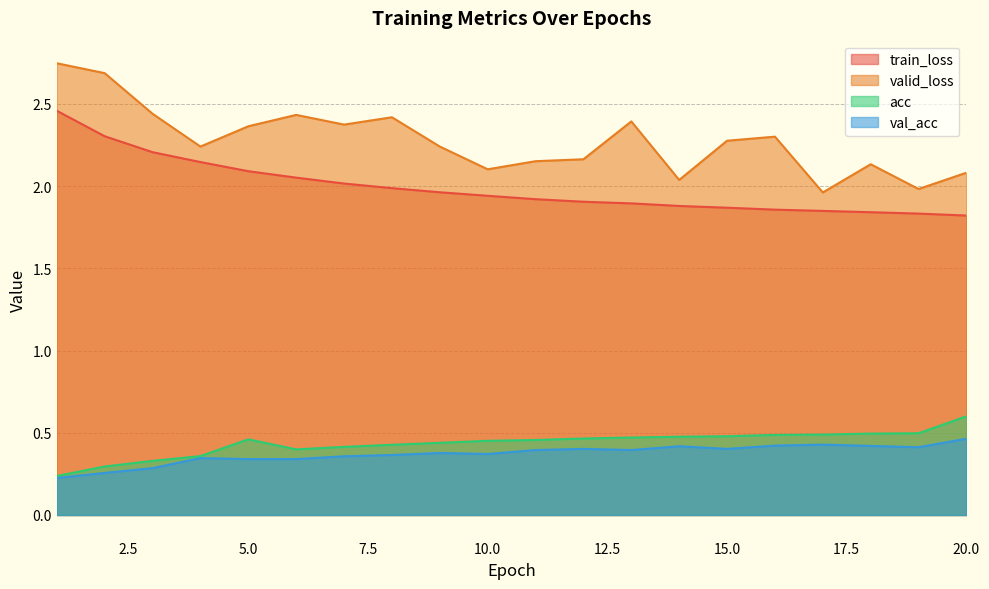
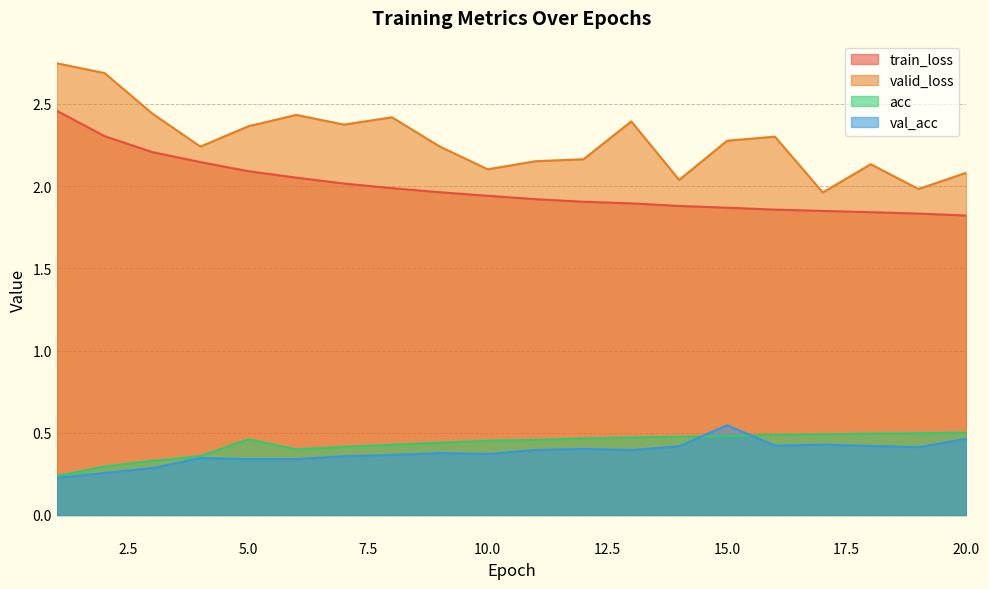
  {
    "acc": {
      "5.0": 0.46,
      "10.0": 0.45,
      "15.0": 0.48,
-     "20.0": 0.60
+     "20.0": 0.50
    },
    "val_acc": {
      "5.0": 0.34,
      "10.0": 0.37,
-     "15.0": 0.40,
+     "15.0": 0.55,
      "20.0": 0.46
    }
  }
